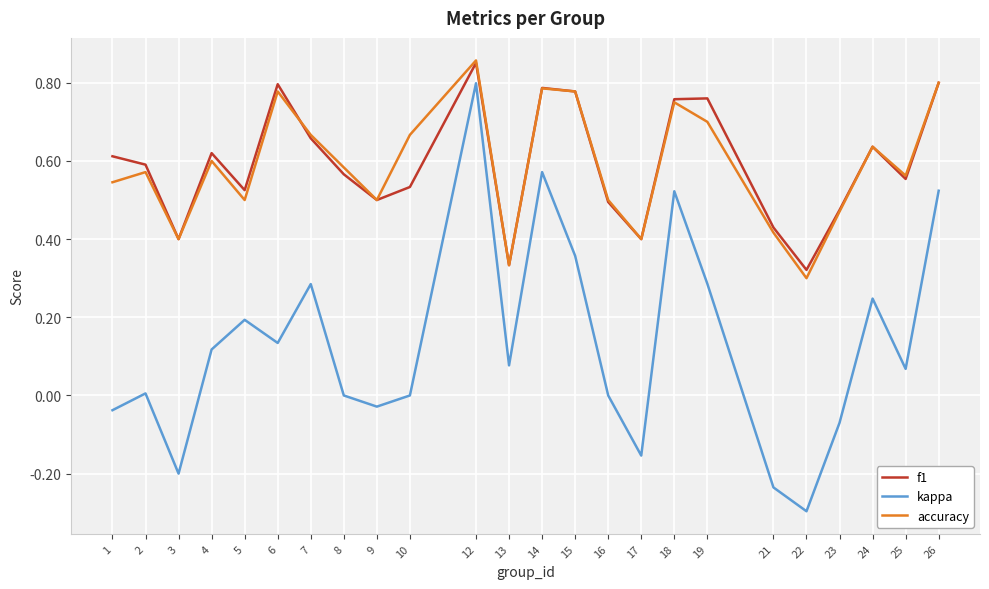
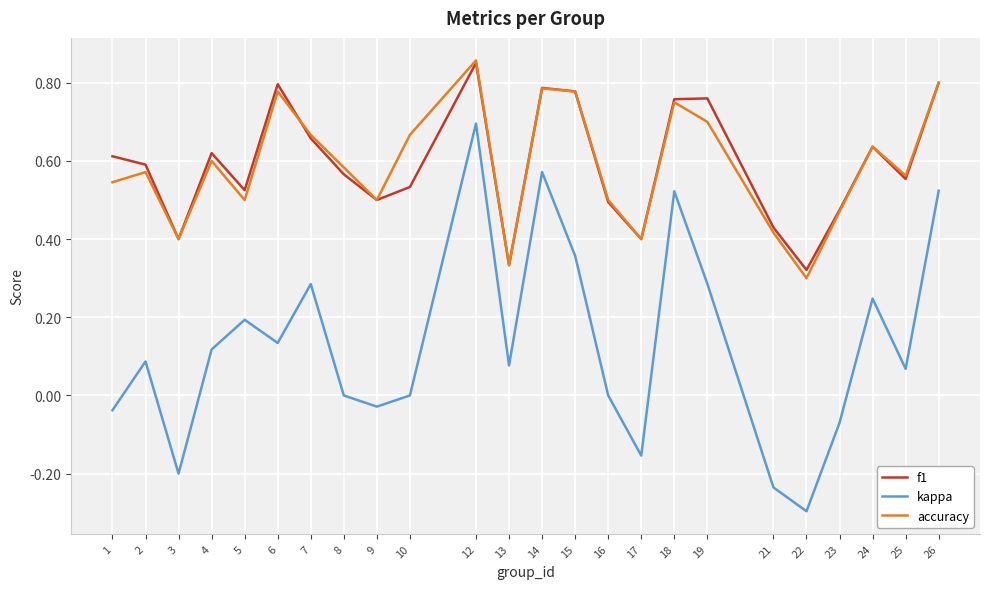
  {
    "f1": {
      "1": 0.61,
      "2": 0.59,
      "4": 0.62,
      "5": 0.53,
      "6": 0.80,
      "7": 0.66,
      "8": 0.57,
      "10": 0.53,
      "18": 0.76,
      "19": 0.76,
      "21": 0.43,
      "22": 0.32,
      "25": 0.55
    },
    "kappa": {
      "1": -0.04,
-     "2": 0.01,
+     "2": 0.09,
      "3": -0.20,
      "4": 0.12,
      "5": 0.19,
      "6": 0.13,
      "7": 0.28,
      "8": 0.00,
      "9": -0.03,
      "10": 0.00,
-     "12": 0.80,
+     "12": 0.70,
      "13": 0.08,
      "14": 0.57,
      "15": 0.36,
      "16": 0.00,
      "17": -0.15,
      "18": 0.52,
      "19": 0.29,
      "21": -0.24,
      "22": -0.30,
      "23": -0.07,
      "24": 0.25,
      "25": 0.07,
      "26": 0.52
    },
    "accuracy": {
      "1": 0.55,
      "2": 0.57,
      "4": 0.60,
      "5": 0.50,
      "6": 0.78,
      "7": 0.67,
      "8": 0.58,
      "10": 0.67,
      "18": 0.75,
      "19": 0.70,
      "21": 0.42,
      "22": 0.30,
      "25": 0.56
    }
  }
